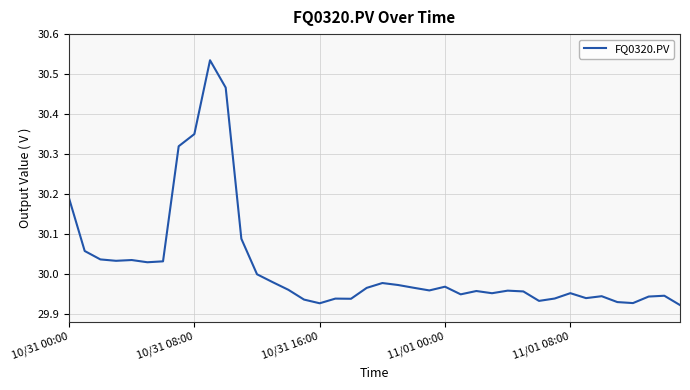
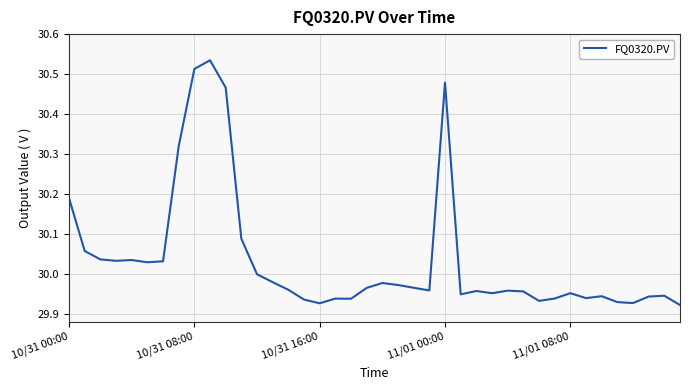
  {
    "10/31 00:00": 30.19,
-   "10/31 08:00": 30.35,
+   "10/31 08:00": 30.51,
    "10/31 16:00": 29.93,
-   "11/01 00:00": 29.97,
+   "11/01 00:00": 30.48,
    "11/01 08:00": 29.95
  }
